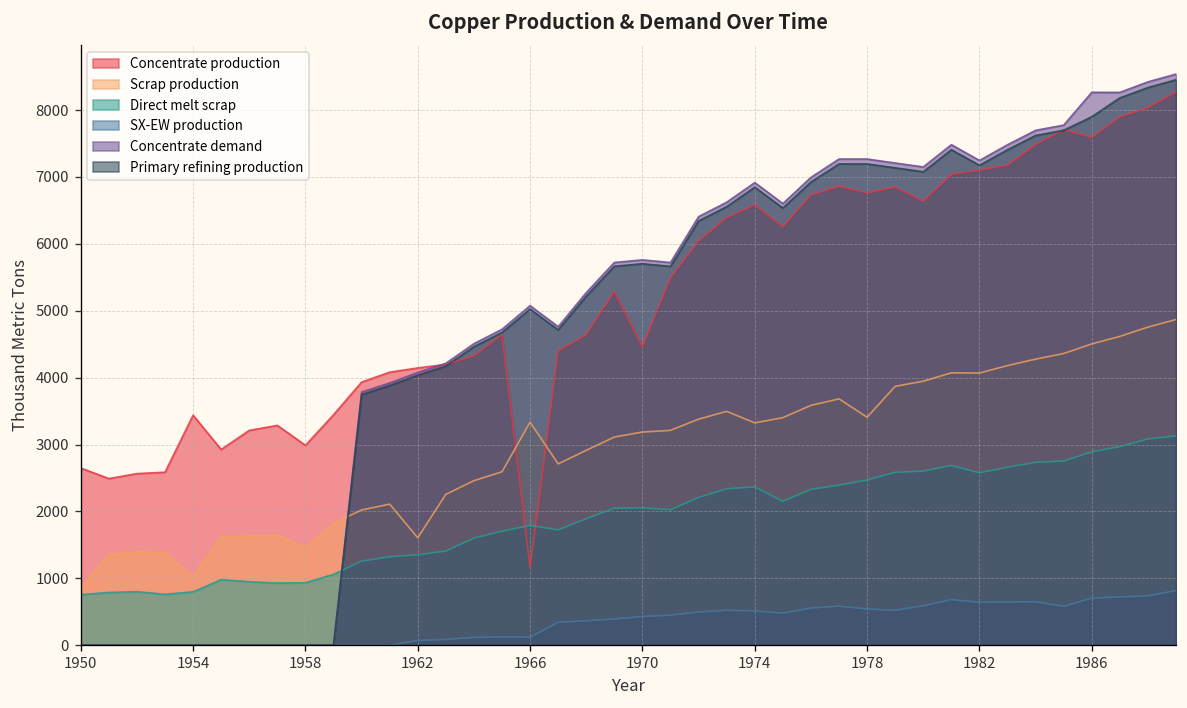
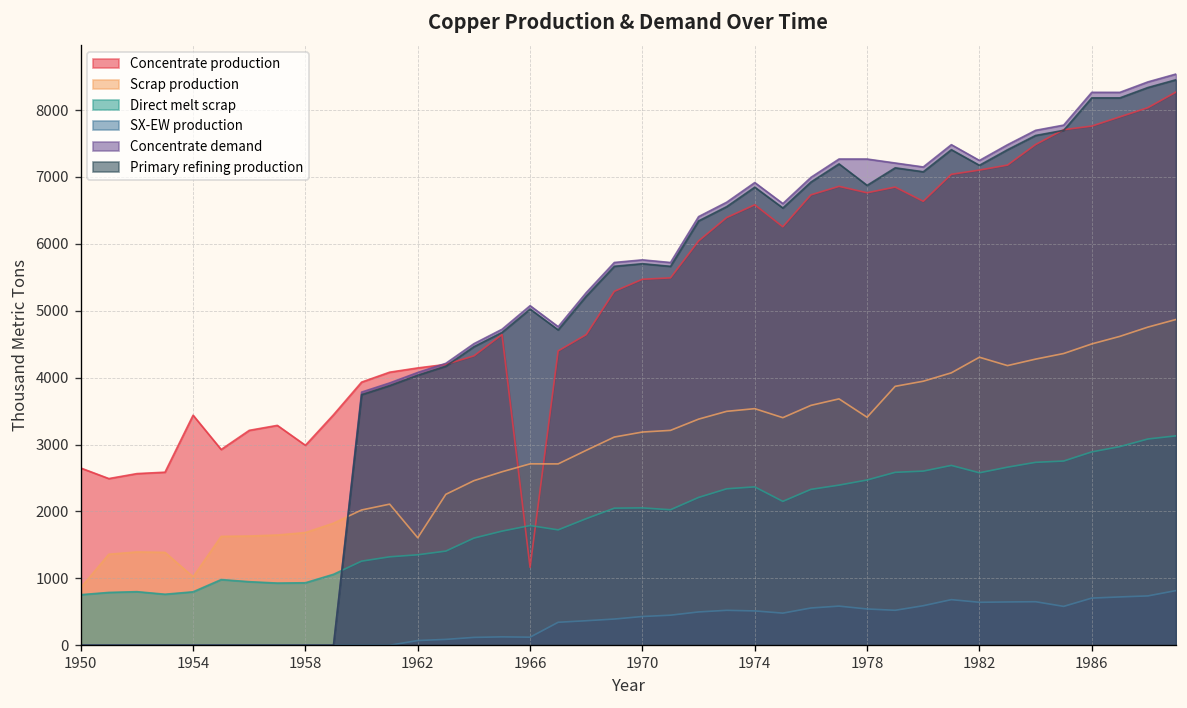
  {
    "Concentrate production": {
      "1950": 2600,
      "1954": 3400,
      "1958": 3000,
      "1962": 4100,
      "1966": 1200,
-     "1970": 4500,
+     "1970": 5500,
      "1974": 6600,
      "1978": 6800,
      "1982": 7100,
-     "1986": 7600
+     "1986": 7800
    },
    "Scrap production": {
      "1950": 900,
      "1954": 1000,
-     "1958": 1500,
+     "1958": 1700,
      "1962": 1600,
-     "1966": 3300,
+     "1966": 2700,
      "1970": 3200,
-     "1974": 3300,
+     "1974": 3500,
      "1978": 3400,
-     "1982": 4100,
+     "1982": 4300,
      "1986": 4500
    },
    "Primary refining production": {
      "1966": 5000,
      "1970": 5700,
      "1974": 6800,
-     "1978": 7200,
+     "1978": 6900,
      "1982": 7200,
-     "1986": 7900
+     "1986": 8200
    }
  }
